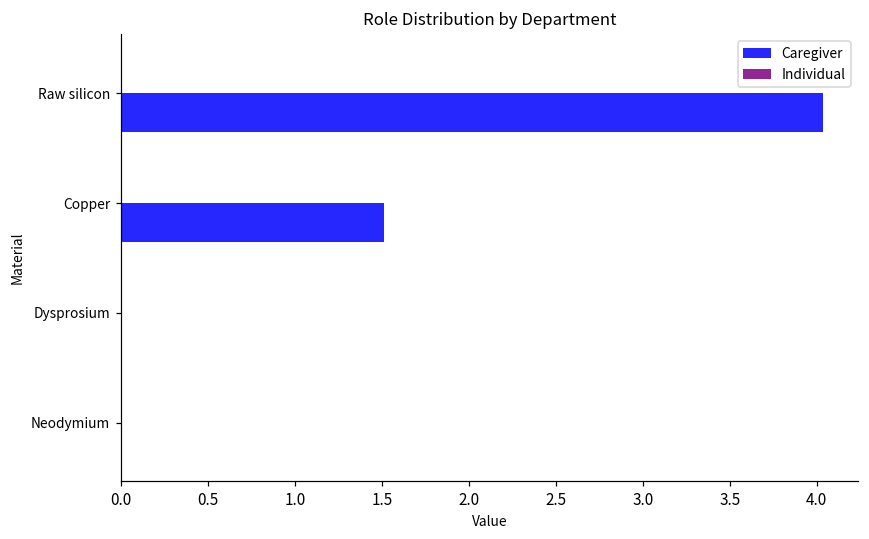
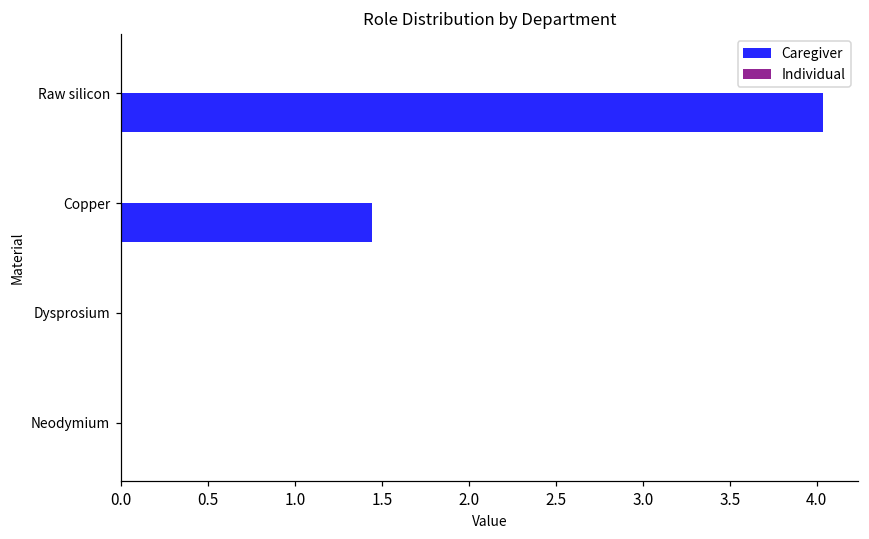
  {
    "Caregiver": {
      "Raw silicon": 4.04,
-     "Copper": 1.51
+     "Copper": 1.44
    },
    "Individual": {
      "Raw silicon": 0.00,
      "Copper": 0.00,
      "Dysprosium": 0.00,
      "Neodymium": 0.00
    }
  }
